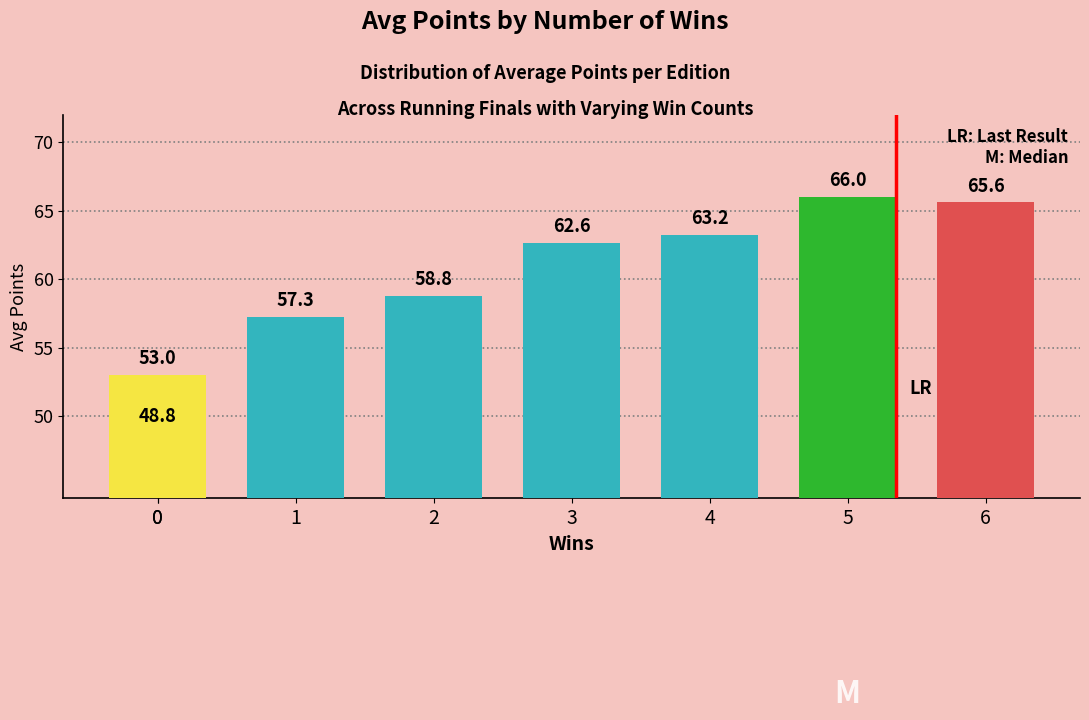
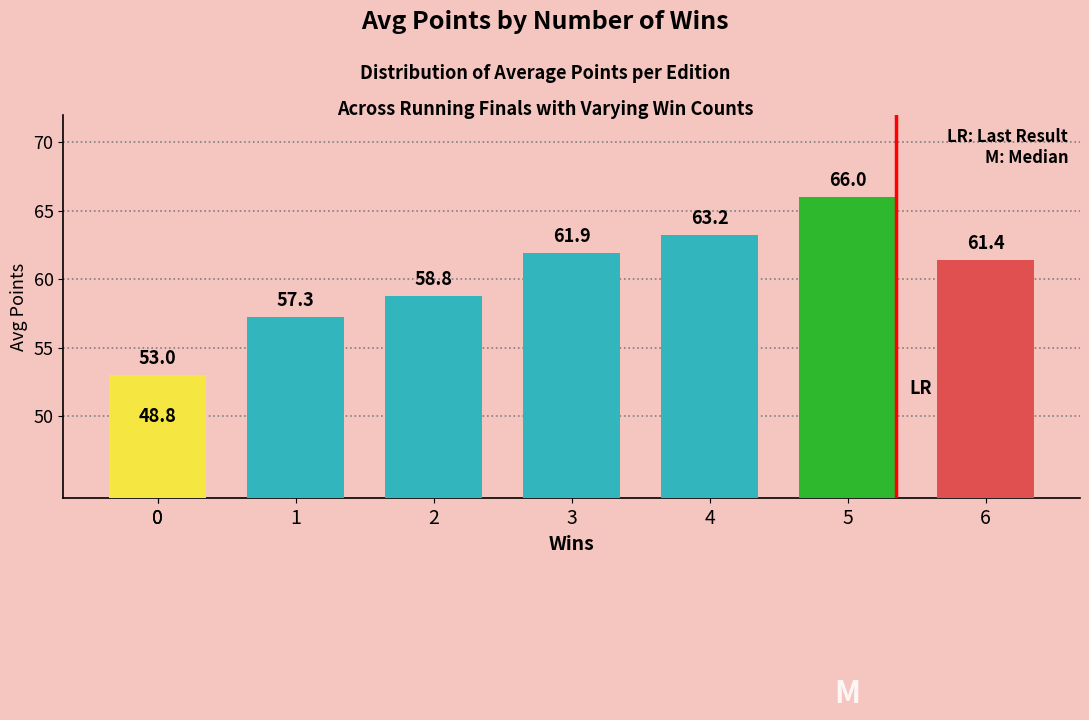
  {
    "1": 57.3,
    "2": 58.8,
-   "3": 62.6,
+   "3": 61.9,
    "4": 63.2,
    "5": 66.0,
-   "6": 65.6
+   "6": 61.4
  }
